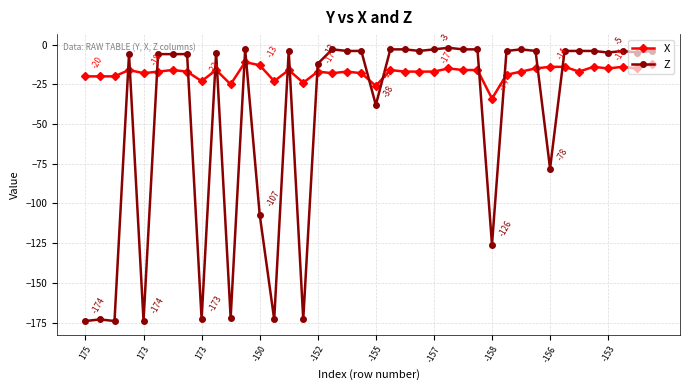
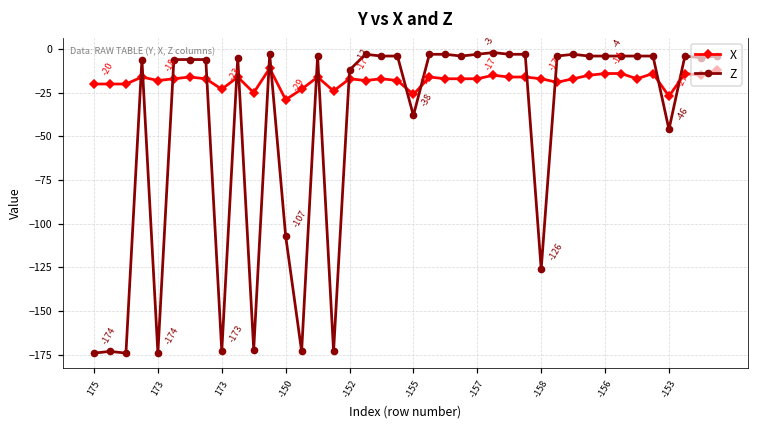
  {
    "X": {
-     "-150": -13,
+     "-150": -29,
      "-157": -17,
-     "-158": -34,
-     "-153": -15
+     "-158": -17,
+     "-153": -27
    },
    "Z": {
      "175": -174,
      "-150": -107,
      "-155": -38,
      "-157": -3,
      "-158": -126,
-     "-156": -78,
-     "-153": -5
+     "-156": -4,
+     "-153": -46
    }
  }
